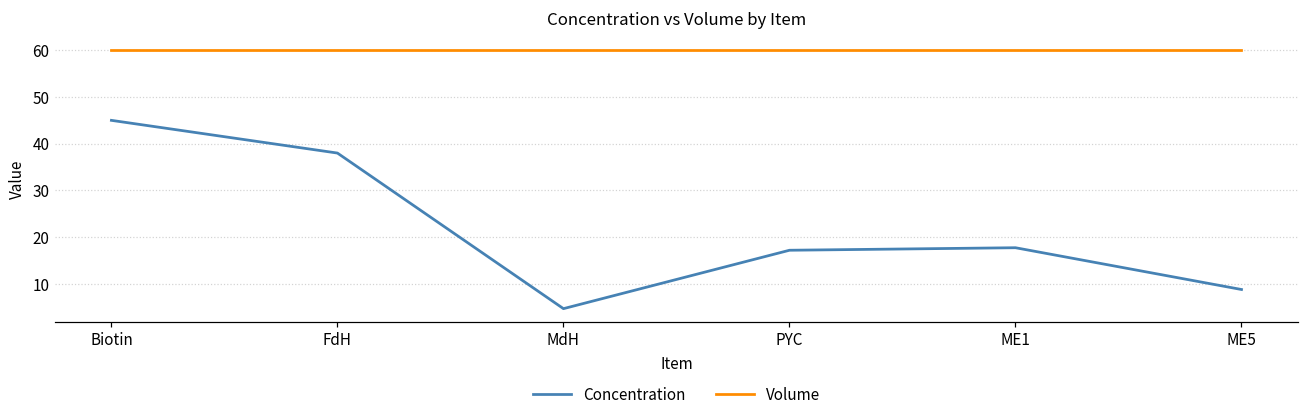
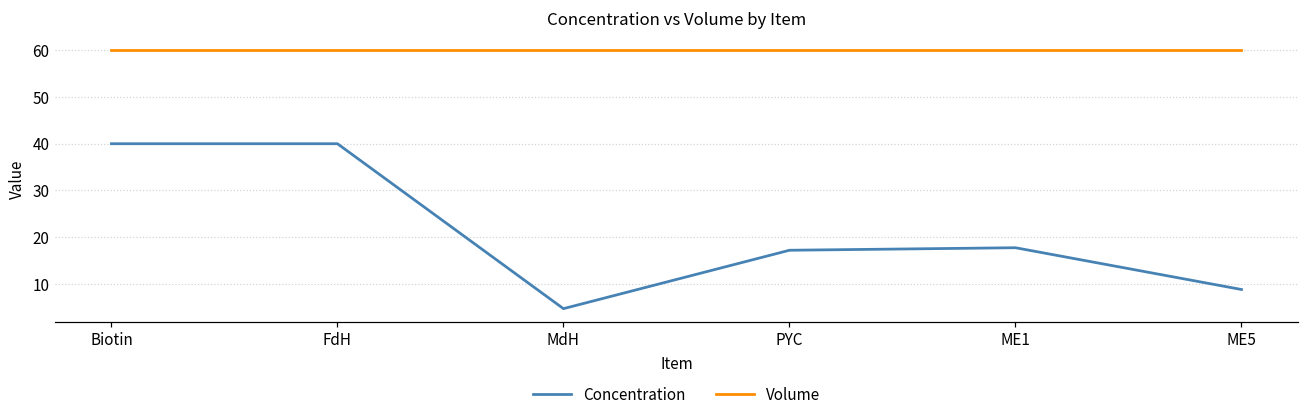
  {
    "Concentration": {
-     "Biotin": 45,
-     "FdH": 38,
+     "Biotin": 40,
+     "FdH": 40,
      "MdH": 5,
      "PYC": 17,
      "ME1": 18,
      "ME5": 9
    },
    "Volume": {
      "Biotin": 60,
      "FdH": 60,
      "MdH": 60,
      "PYC": 60,
      "ME1": 60,
      "ME5": 60
    }
  }
